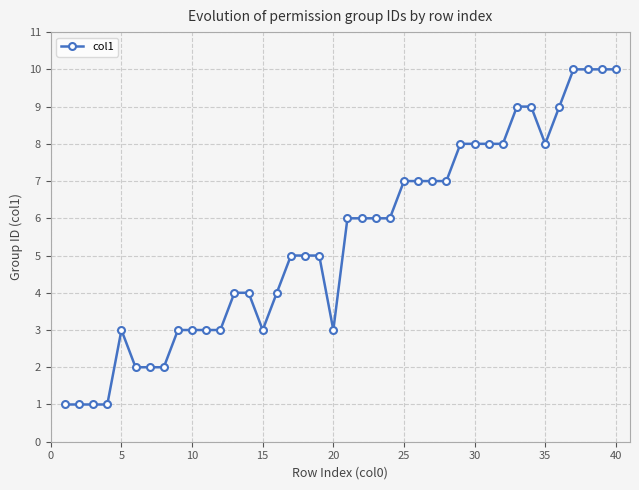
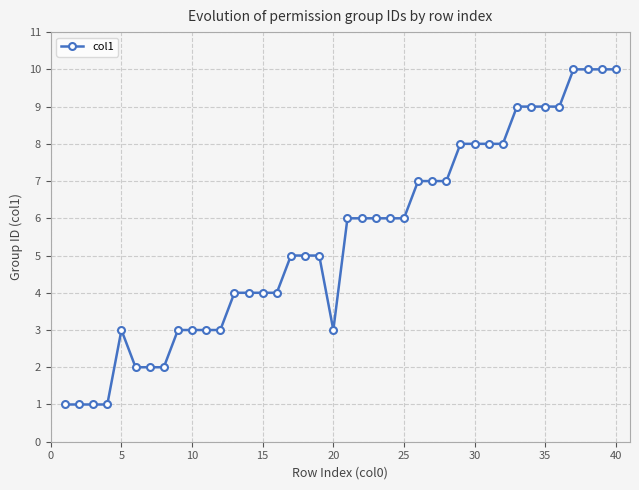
  {
    "5": 3,
    "10": 3,
-   "15": 3,
+   "15": 4,
    "20": 3,
-   "25": 7,
+   "25": 6,
    "30": 8,
-   "35": 8,
+   "35": 9,
    "40": 10
  }
